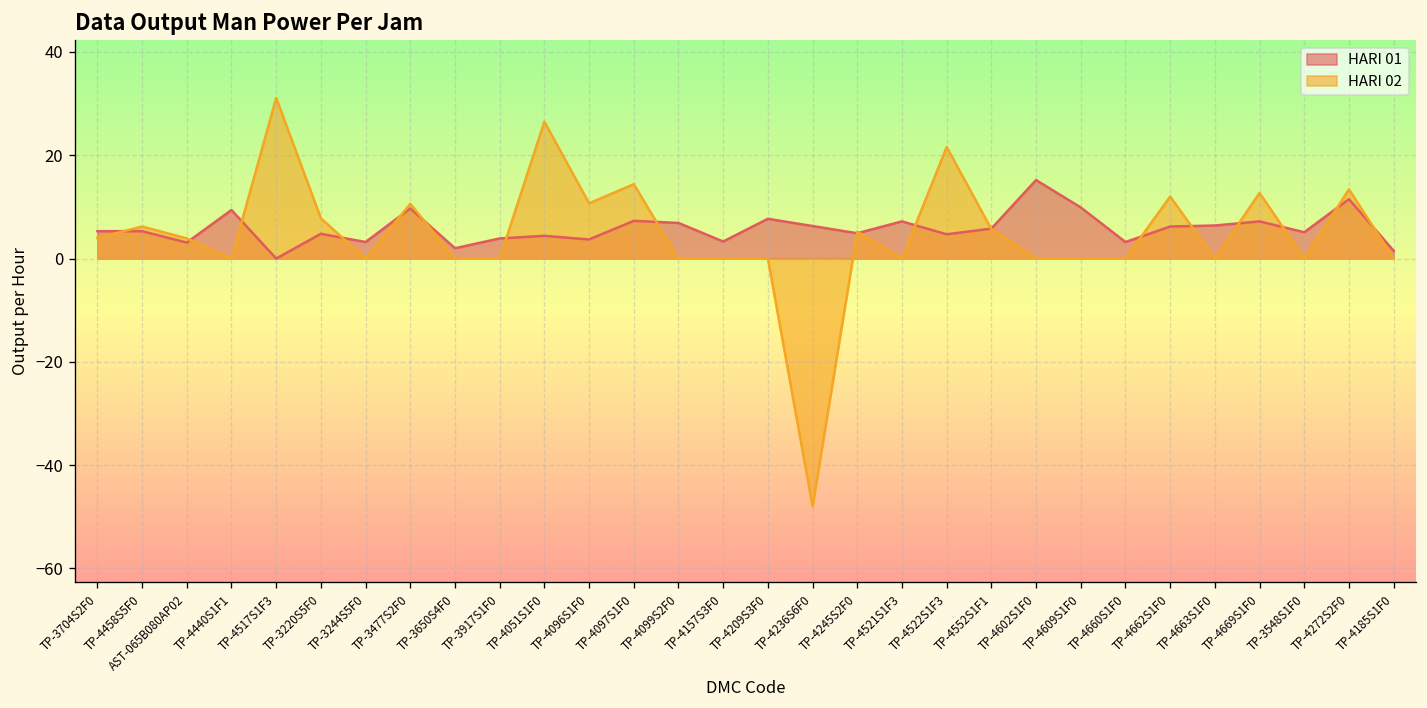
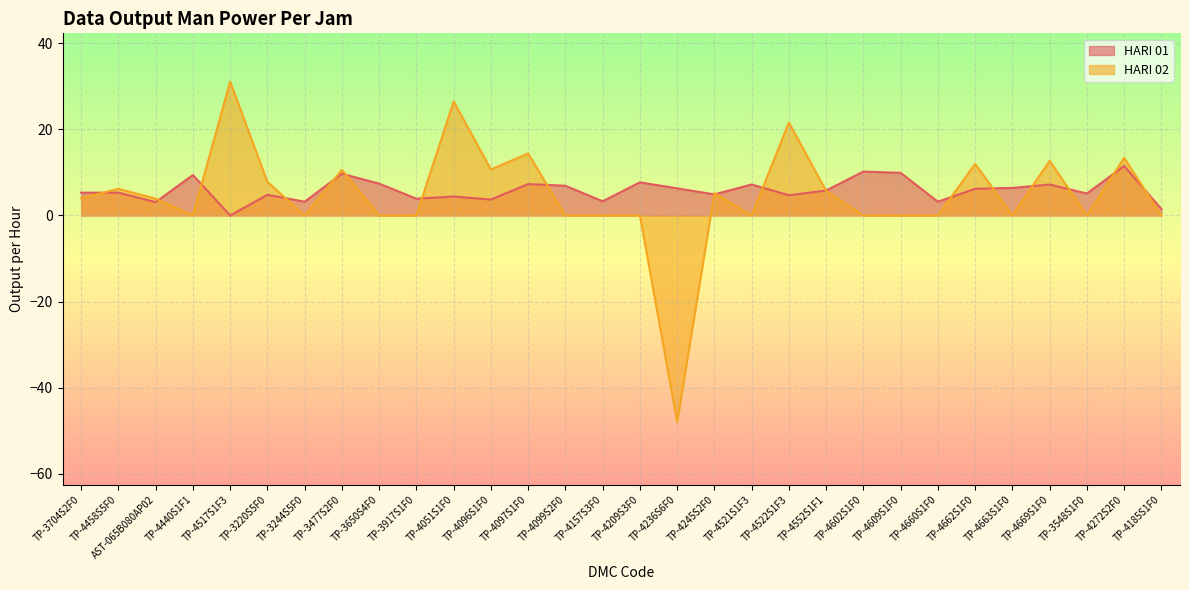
  {
    "HARI 01": {
      "TP-3704S2F0": 5,
      "TP-4458S5F0": 5,
      "AST-065B080AP02": 3,
      "TP-4440S1F1": 9,
      "TP-4517S1F3": 0,
      "TP-3220S5F0": 5,
      "TP-3244S5F0": 3,
      "TP-3477S2F0": 10,
-     "TP-3650S4F0": 2,
+     "TP-3650S4F0": 7,
      "TP-3917S1F0": 4,
      "TP-4051S1F0": 4,
      "TP-4096S1F0": 4,
      "TP-4097S1F0": 7,
      "TP-4099S2F0": 7,
      "TP-4157S3F0": 3,
      "TP-4209S3F0": 8,
      "TP-4236S6F0": 6,
      "TP-4521S1F3": 7,
      "TP-4522S1F3": 5,
-     "TP-4602S1F0": 15,
+     "TP-4602S1F0": 10,
      "TP-4609S1F0": 10,
      "TP-4660S1F0": 3,
      "TP-4662S1F0": 6,
      "TP-4663S1F0": 6,
      "TP-4669S1F0": 7,
      "TP-3548S1F0": 5,
      "TP-4272S2F0": 12,
      "TP-4185S1F0": 2
    }
  }
